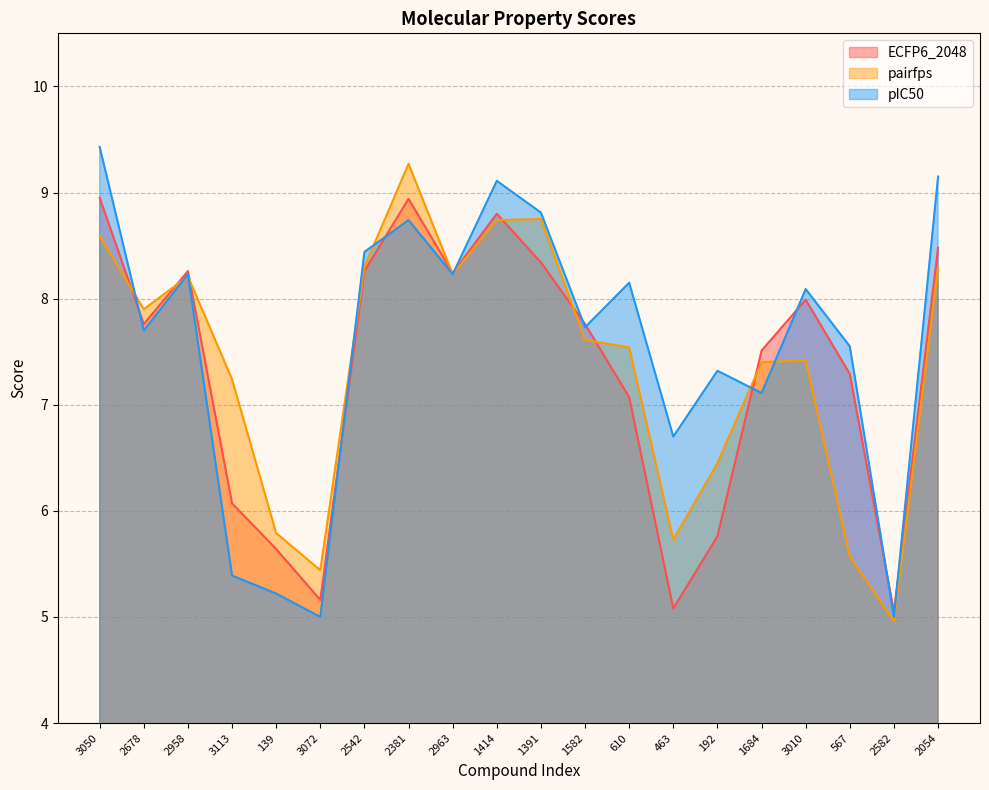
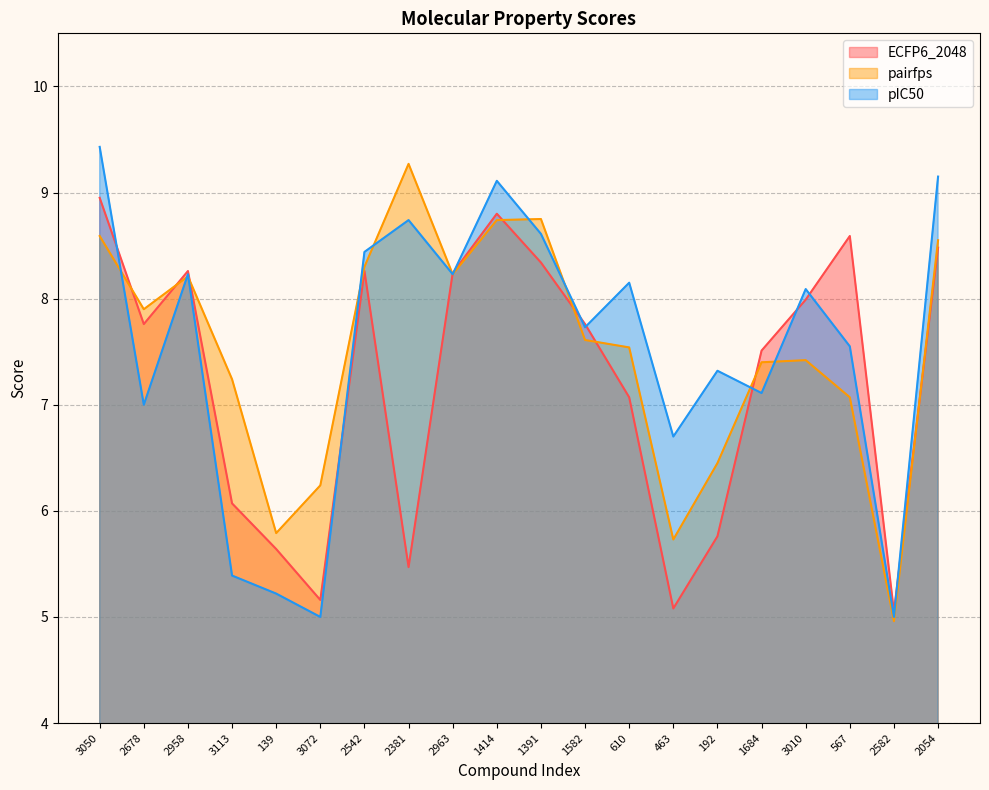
  {
    "ECFP6_2048": {
      "3050": 8.95,
      "2678": 7.76,
      "2958": 8.26,
      "3113": 6.07,
      "139": 5.64,
      "3072": 5.16,
      "2542": 8.26,
-     "2381": 8.94,
+     "2381": 5.47,
      "1414": 8.80,
      "1391": 8.34,
      "1582": 7.76,
      "610": 7.07,
      "463": 5.08,
      "192": 5.76,
      "1684": 7.51,
      "3010": 7.99,
-     "567": 7.29,
+     "567": 8.59,
      "2582": 5.05,
      "2054": 8.48
    },
    "pairfps": {
      "3050": 8.59,
      "2678": 7.90,
      "3113": 7.24,
      "139": 5.79,
-     "3072": 5.44,
+     "3072": 6.24,
      "2542": 8.30,
      "2381": 9.27,
      "1414": 8.74,
      "1391": 8.75,
      "1582": 7.61,
      "610": 7.54,
      "463": 5.73,
      "192": 6.45,
      "1684": 7.40,
      "3010": 7.42,
-     "567": 5.57,
+     "567": 7.07,
      "2582": 4.96,
-     "2054": 8.29
+     "2054": 8.55
    },
    "pIC50": {
      "3050": 9.43,
-     "2678": 7.7,
+     "2678": 7.0,
      "3113": 5.39,
      "139": 5.22,
      "3072": 5.00,
      "2542": 8.44,
      "2381": 8.74,
      "1414": 9.11,
-     "1391": 8.81,
+     "1391": 8.61,
      "1582": 7.73,
      "610": 8.15,
      "463": 6.70,
      "192": 7.32,
      "1684": 7.11,
      "3010": 8.09,
      "567": 7.55,
      "2582": 5.00,
      "2054": 9.15
    }
  }
